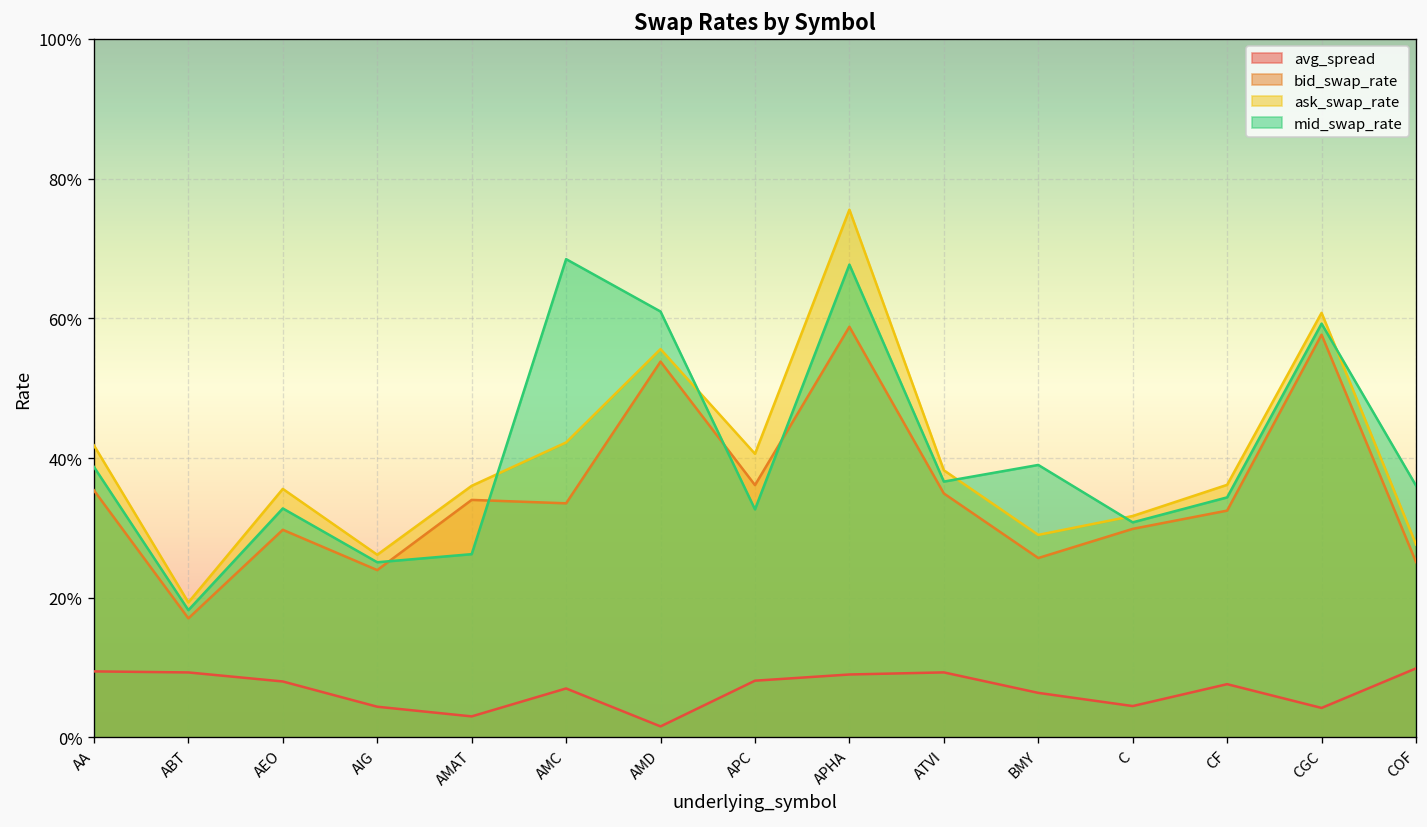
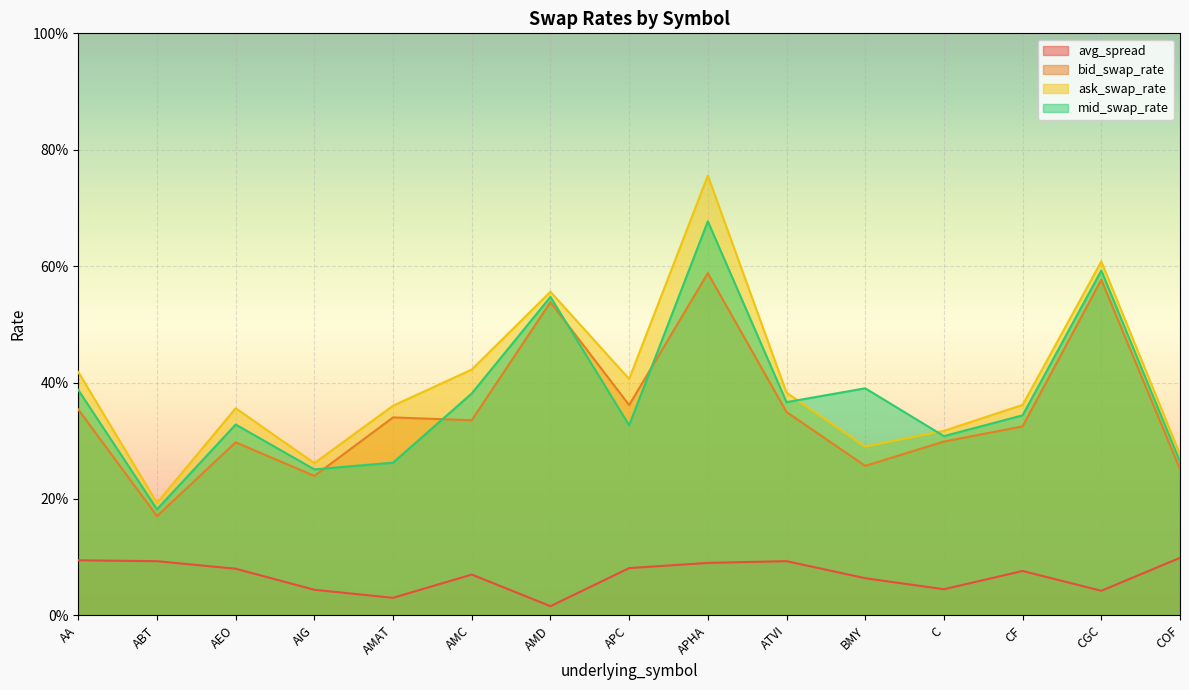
  {
    "mid_swap_rate": {
      "AA": "39%",
      "ABT": "18%",
      "AEO": "33%",
      "AIG": "25%",
      "AMAT": "26%",
-     "AMC": "68%",
-     "AMD": "61%",
+     "AMC": "38%",
+     "AMD": "55%",
      "APC": "33%",
      "APHA": "68%",
      "ATVI": "37%",
      "BMY": "39%",
      "C": "31%",
      "CF": "34%",
      "CGC": "59%",
-     "COF": "36%"
+     "COF": "26%"
    }
  }
